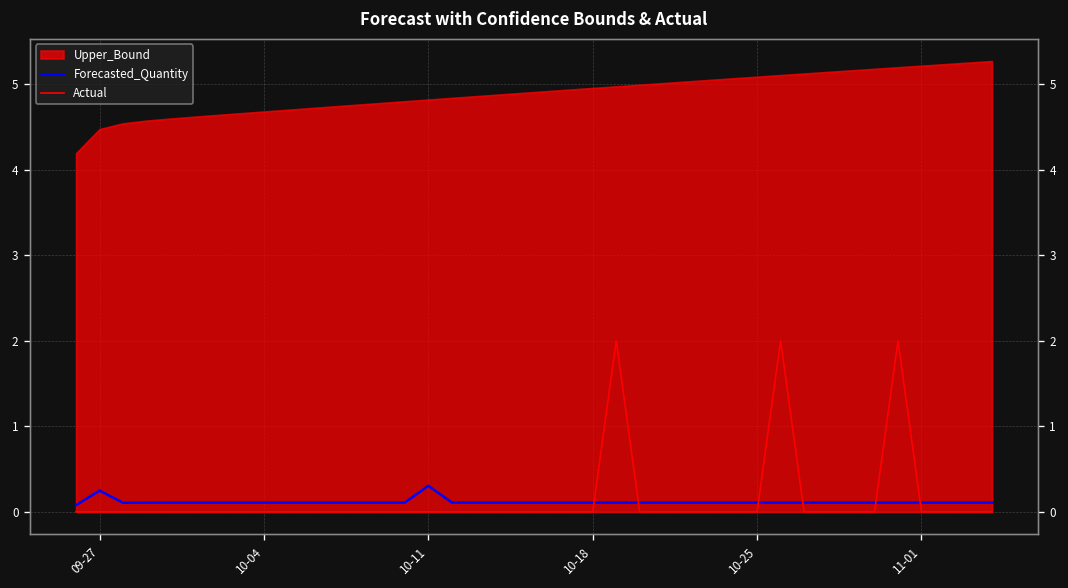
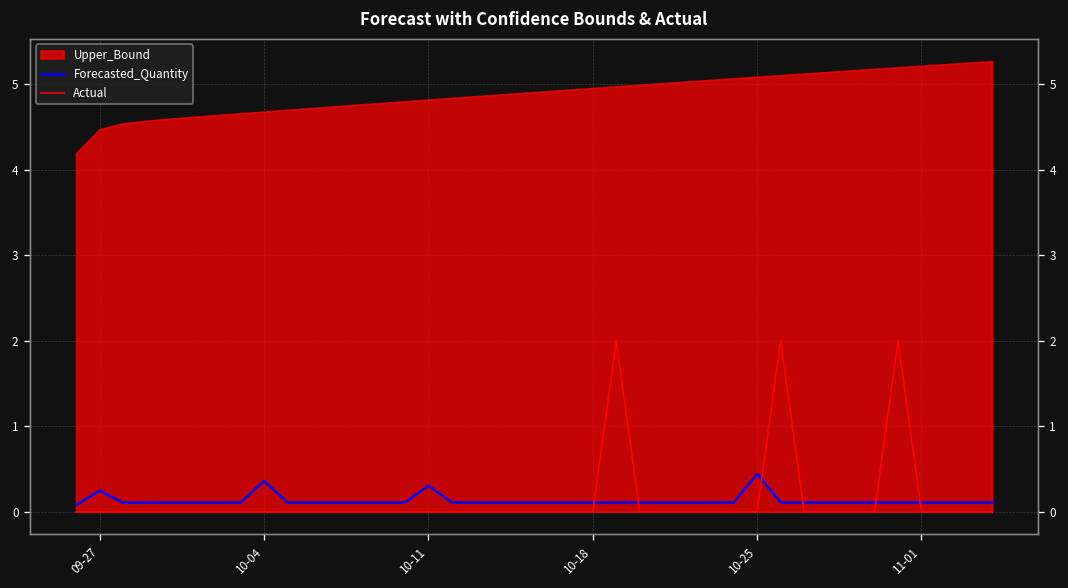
  {
    "Forecasted_Quantity": {
      "09-27": 0.2,
-     "10-04": 0.1,
+     "10-04": 0.4,
      "10-11": 0.3,
      "10-18": 0.1,
-     "10-25": 0.1,
+     "10-25": 0.4,
      "11-01": 0.1
    }
  }
